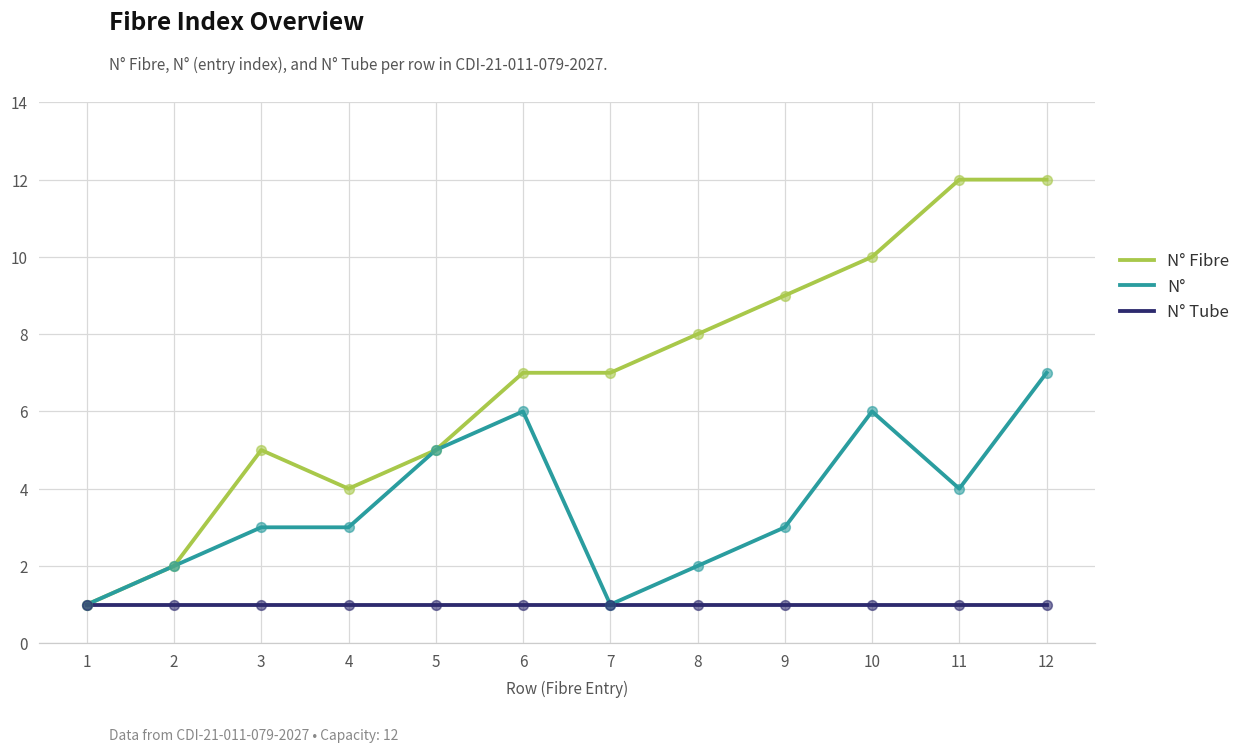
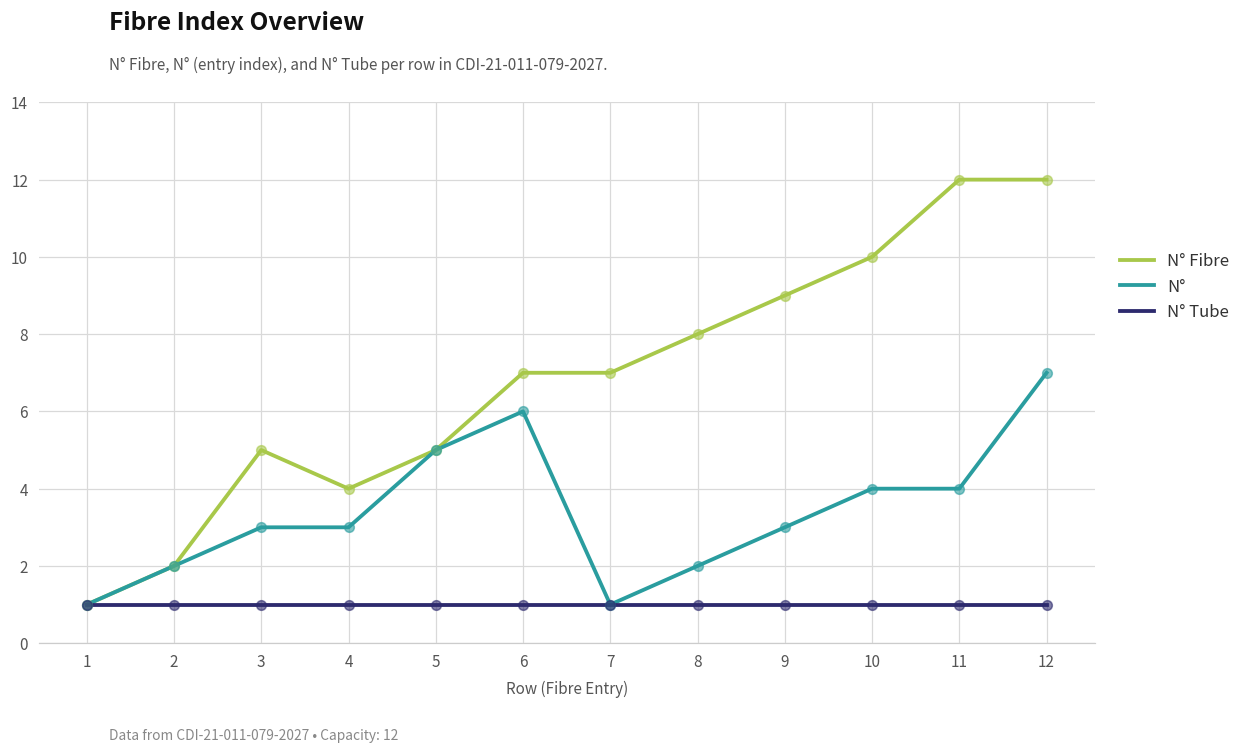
  {
    "N° Fibre": {
      "3": 5,
      "4": 4,
      "6": 7,
      "7": 7,
      "8": 8,
      "9": 9,
      "10": 10,
      "11": 12,
      "12": 12
    },
    "N°": {
      "3": 3,
      "4": 3,
      "6": 6,
      "8": 2,
      "9": 3,
-     "10": 6,
+     "10": 4,
      "11": 4,
      "12": 7
    },
    "N° Tube": {
      "2": 1,
      "3": 1,
      "4": 1,
      "5": 1,
      "6": 1,
      "8": 1,
      "9": 1,
      "10": 1,
      "11": 1,
      "12": 1
    }
  }
